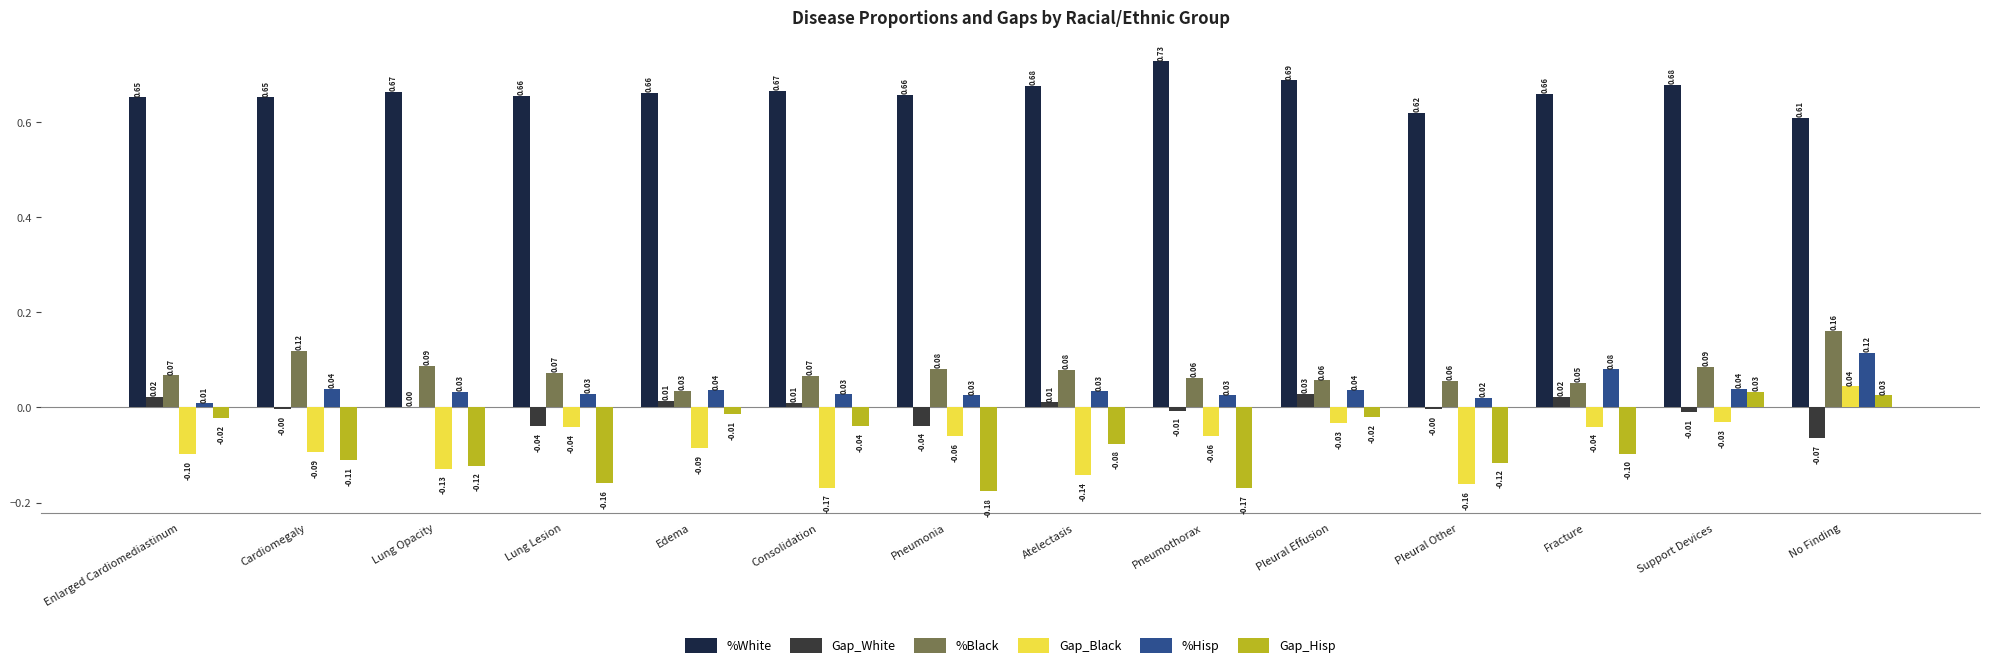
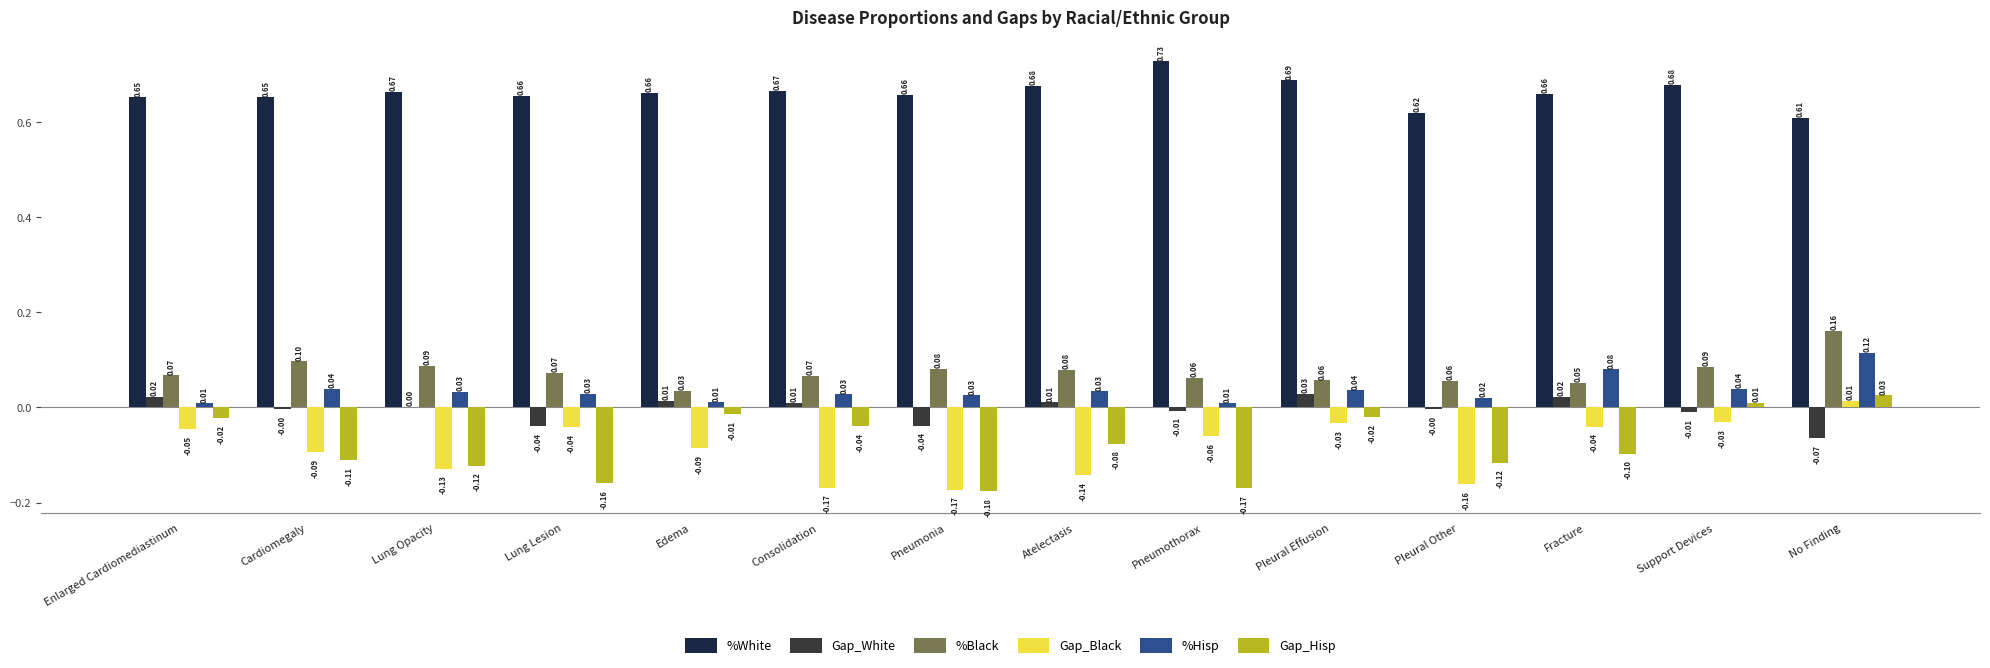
  {
    "%Black": {
      "Enlarged Cardiomediastinum": 0.07,
-     "Cardiomegaly": 0.12,
+     "Cardiomegaly": 0.10,
      "Lung Opacity": 0.09,
      "Lung Lesion": 0.07,
      "Edema": 0.03,
      "Consolidation": 0.07,
      "Pneumonia": 0.08,
      "Atelectasis": 0.08,
      "Pneumothorax": 0.06,
      "Pleural Effusion": 0.06,
      "Pleural Other": 0.06,
      "Fracture": 0.05,
      "Support Devices": 0.09,
      "No Finding": 0.16
    },
    "Gap_Black": {
-     "Enlarged Cardiomediastinum": -0.10,
+     "Enlarged Cardiomediastinum": -0.05,
      "Cardiomegaly": -0.09,
      "Lung Opacity": -0.13,
      "Lung Lesion": -0.04,
      "Edema": -0.09,
      "Consolidation": -0.17,
-     "Pneumonia": -0.06,
+     "Pneumonia": -0.17,
      "Atelectasis": -0.14,
      "Pneumothorax": -0.06,
      "Pleural Effusion": -0.03,
      "Pleural Other": -0.16,
      "Fracture": -0.04,
      "Support Devices": -0.03,
-     "No Finding": 0.04
+     "No Finding": 0.01
    },
    "%Hisp": {
      "Enlarged Cardiomediastinum": 0.01,
      "Cardiomegaly": 0.04,
      "Lung Opacity": 0.03,
      "Lung Lesion": 0.03,
-     "Edema": 0.04,
+     "Edema": 0.01,
      "Consolidation": 0.03,
      "Pneumonia": 0.03,
      "Atelectasis": 0.03,
-     "Pneumothorax": 0.03,
+     "Pneumothorax": 0.01,
      "Pleural Effusion": 0.04,
      "Pleural Other": 0.02,
      "Fracture": 0.08,
      "Support Devices": 0.04,
      "No Finding": 0.12
    },
    "Gap_Hisp": {
      "Enlarged Cardiomediastinum": -0.02,
      "Cardiomegaly": -0.11,
      "Lung Opacity": -0.12,
      "Lung Lesion": -0.16,
      "Edema": -0.01,
      "Consolidation": -0.04,
      "Pneumonia": -0.18,
      "Atelectasis": -0.08,
      "Pneumothorax": -0.17,
      "Pleural Effusion": -0.02,
      "Pleural Other": -0.12,
      "Fracture": -0.10,
-     "Support Devices": 0.03,
+     "Support Devices": 0.01,
      "No Finding": 0.03
    }
  }
